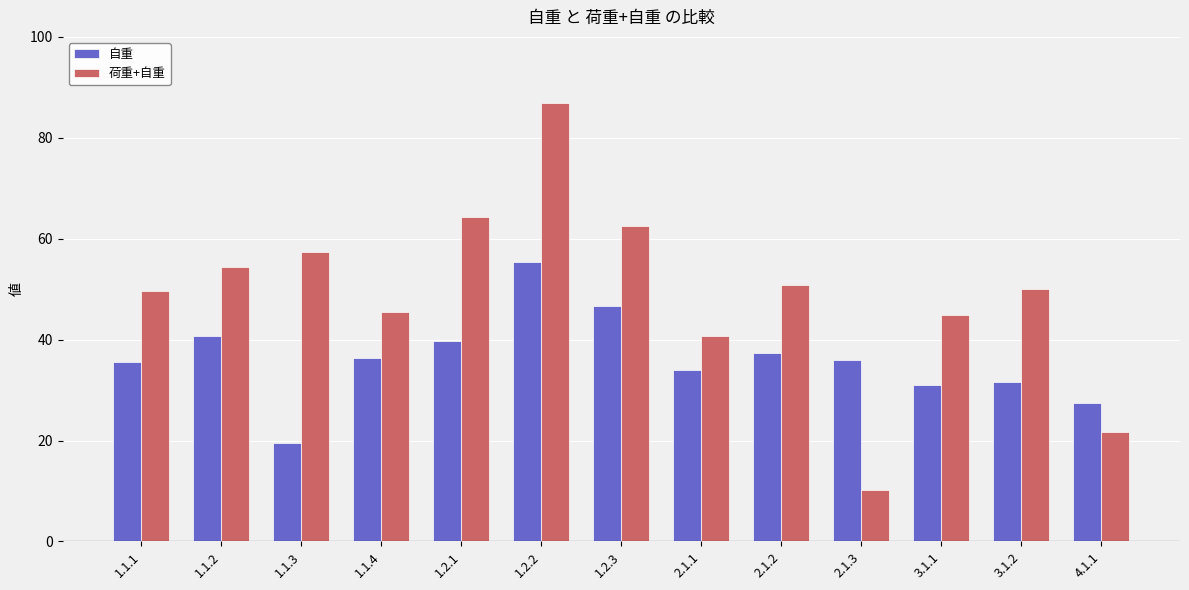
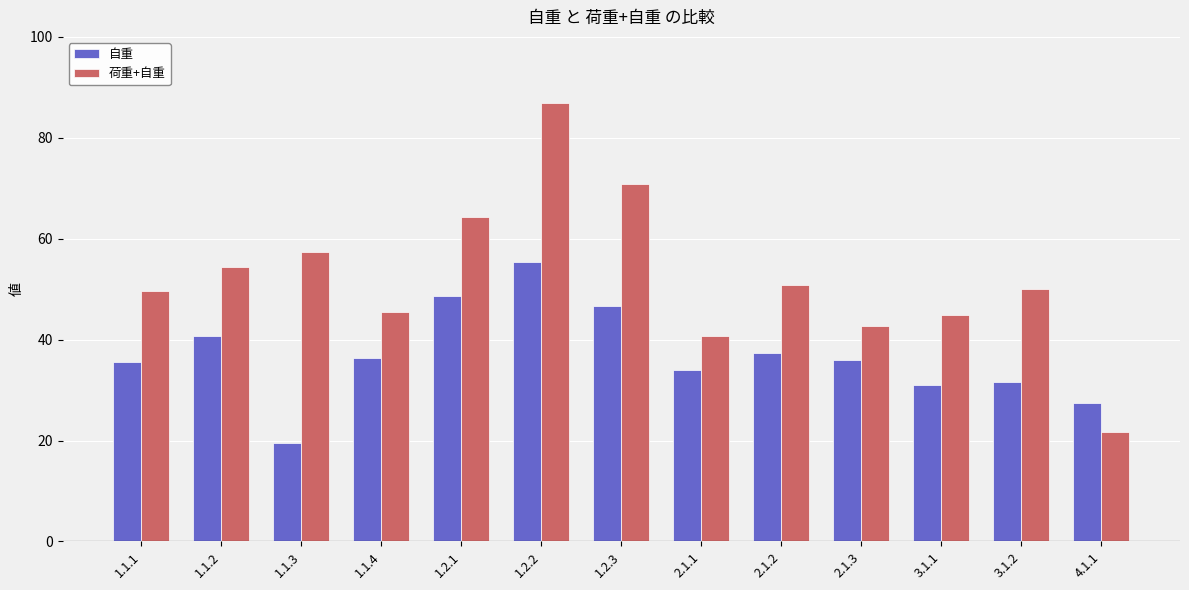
  {
    "自重": {
      "1.1.1": 36,
      "1.1.2": 41,
      "1.1.3": 20,
      "1.1.4": 36,
-     "1.2.1": 40,
+     "1.2.1": 49,
      "1.2.2": 55,
      "1.2.3": 47,
      "2.1.1": 34,
      "2.1.2": 37,
      "2.1.3": 36,
      "3.1.1": 31,
      "3.1.2": 32,
      "4.1.1": 27
    },
    "荷重+自重": {
      "1.1.1": 50,
      "1.1.2": 54,
      "1.1.3": 57,
      "1.1.4": 45,
      "1.2.1": 64,
      "1.2.2": 87,
-     "1.2.3": 63,
+     "1.2.3": 71,
      "2.1.1": 41,
      "2.1.2": 51,
-     "2.1.3": 10,
+     "2.1.3": 43,
      "3.1.1": 45,
      "3.1.2": 50,
      "4.1.1": 22
    }
  }
